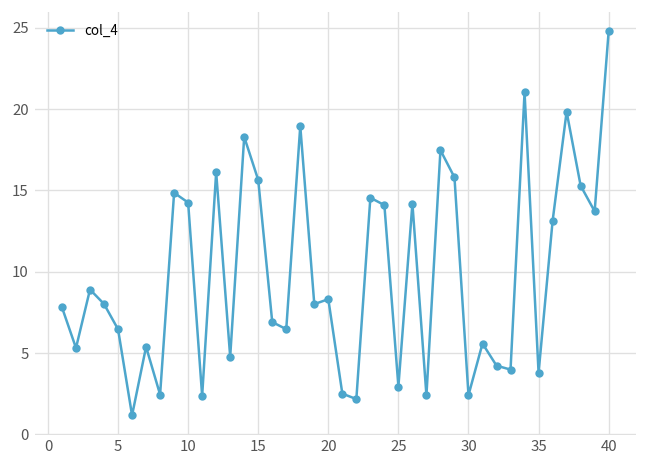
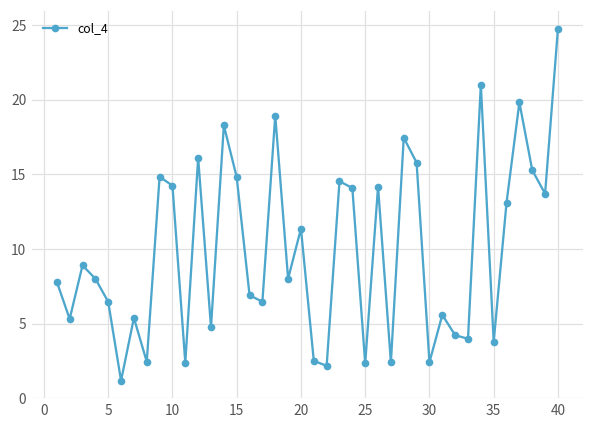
  {
    "5": 6.5,
    "10": 14.3,
-   "15": 15.6,
-   "20": 8.3,
-   "25": 2.9,
+   "15": 14.8,
+   "20": 11.4,
+   "25": 2.3,
    "30": 2.4,
    "35": 3.8,
    "40": 24.8
  }
